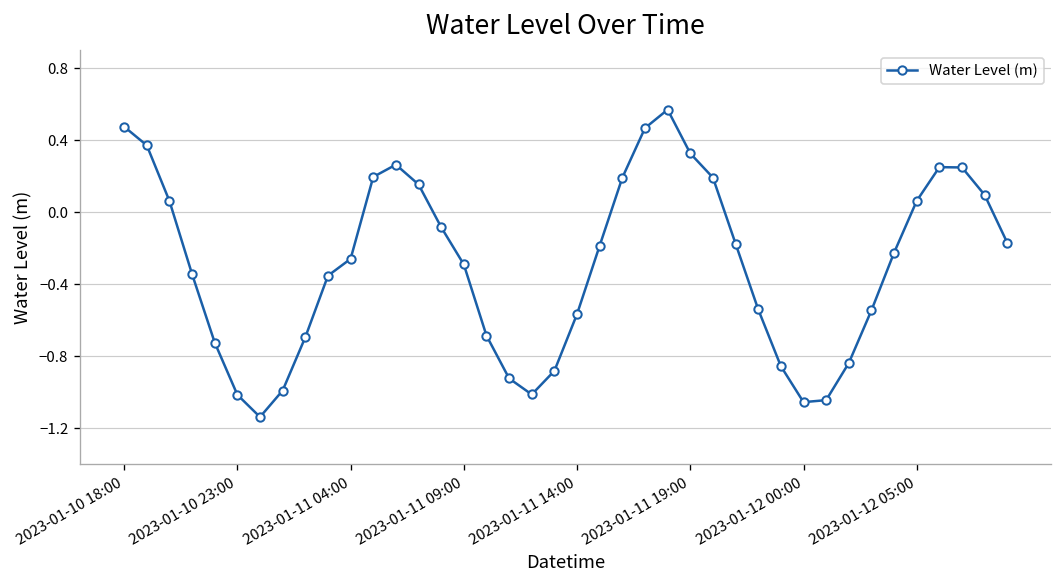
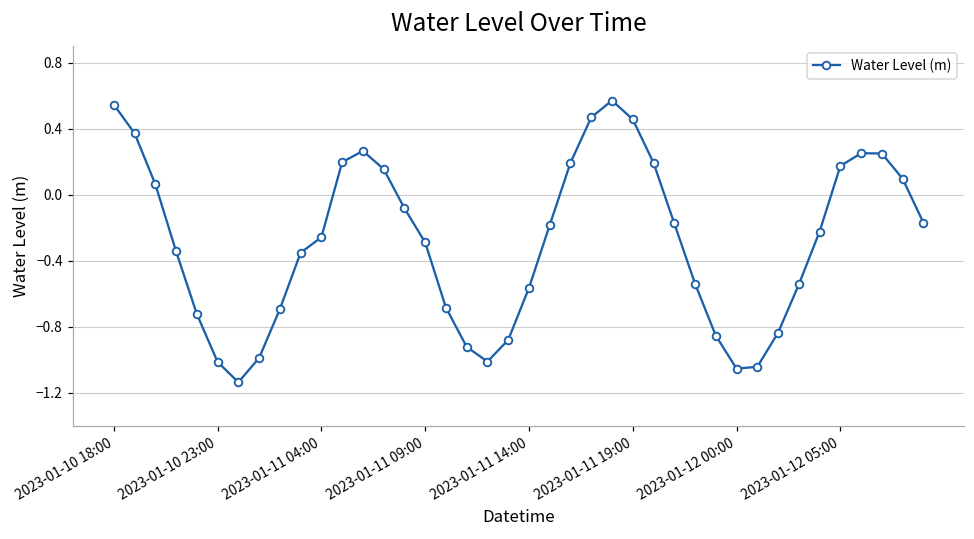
  {
-   "2023-01-10 18:00": 0.48,
+   "2023-01-10 18:00": 0.55,
    "2023-01-10 23:00": -1.01,
    "2023-01-11 04:00": -0.26,
    "2023-01-11 09:00": -0.29,
    "2023-01-11 14:00": -0.56,
-   "2023-01-11 19:00": 0.33,
+   "2023-01-11 19:00": 0.46,
    "2023-01-12 00:00": -1.05,
-   "2023-01-12 05:00": 0.06
+   "2023-01-12 05:00": 0.17
  }
